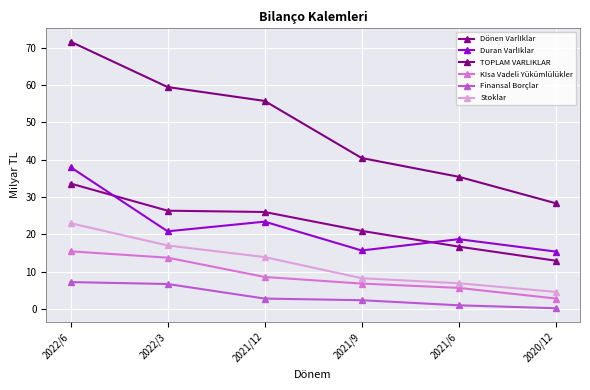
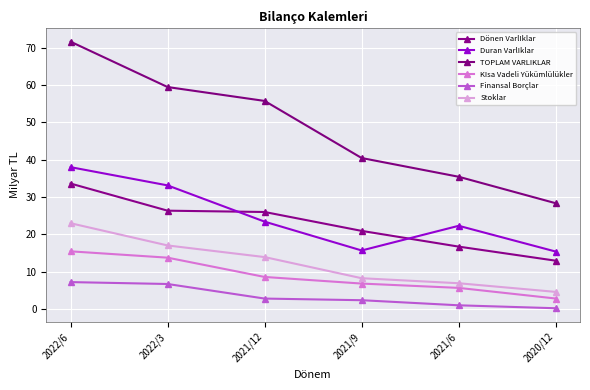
  {
    "Duran Varlıklar": {
      "2022/6": 38,
-     "2022/3": 21,
+     "2022/3": 33,
      "2021/12": 23,
      "2021/9": 16,
-     "2021/6": 19,
+     "2021/6": 22,
      "2020/12": 15
    }
  }
